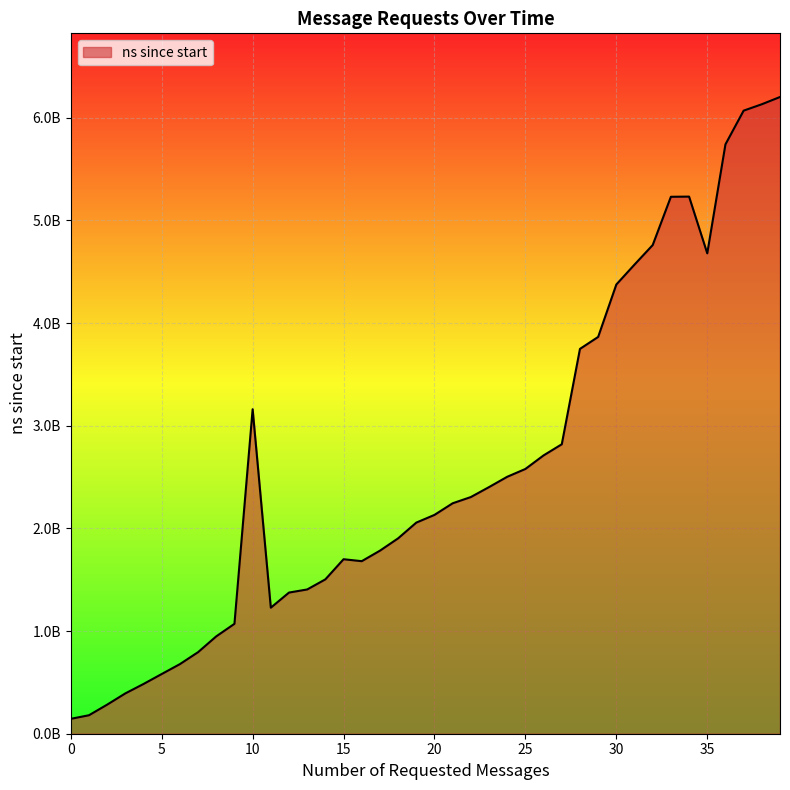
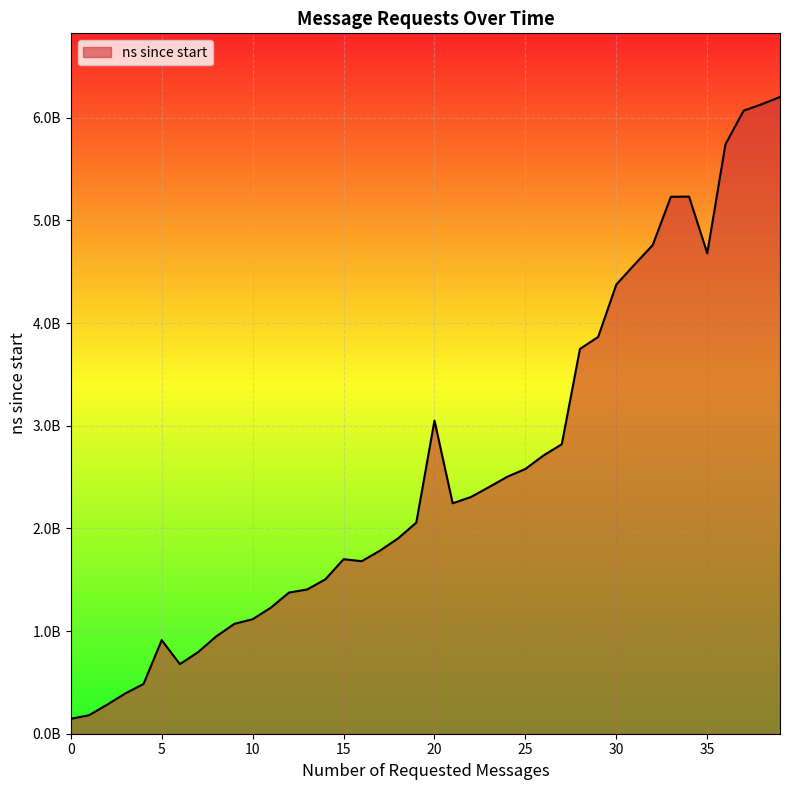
  {
    "0": 150000000,
-   "5": 580000000,
-   "10": 3160000000,
+   "5": 910000000,
+   "10": 1120000000,
    "15": 1700000000,
-   "20": 2130000000,
+   "20": 3050000000,
    "25": 2580000000,
    "30": 4380000000,
    "35": 4680000000
  }
